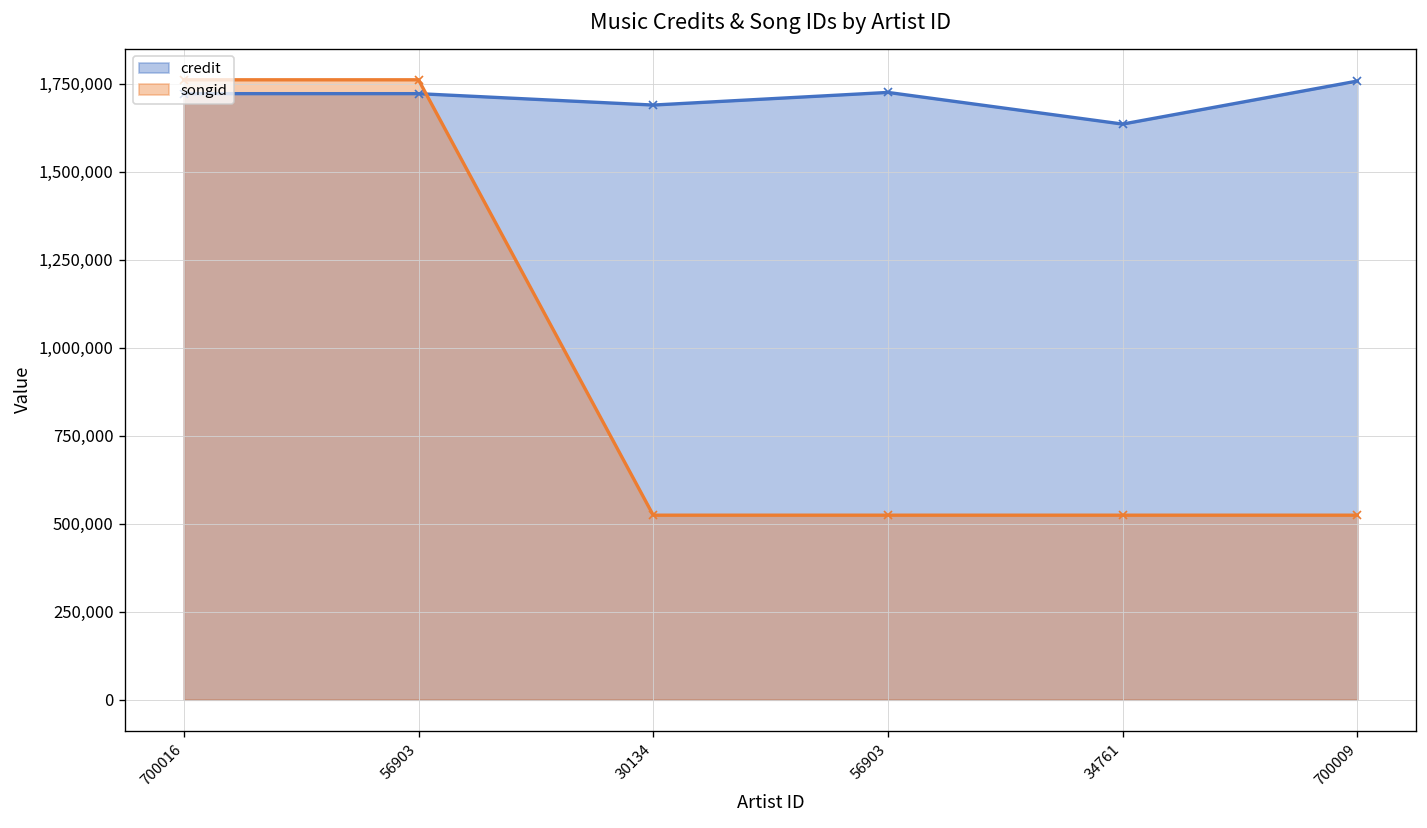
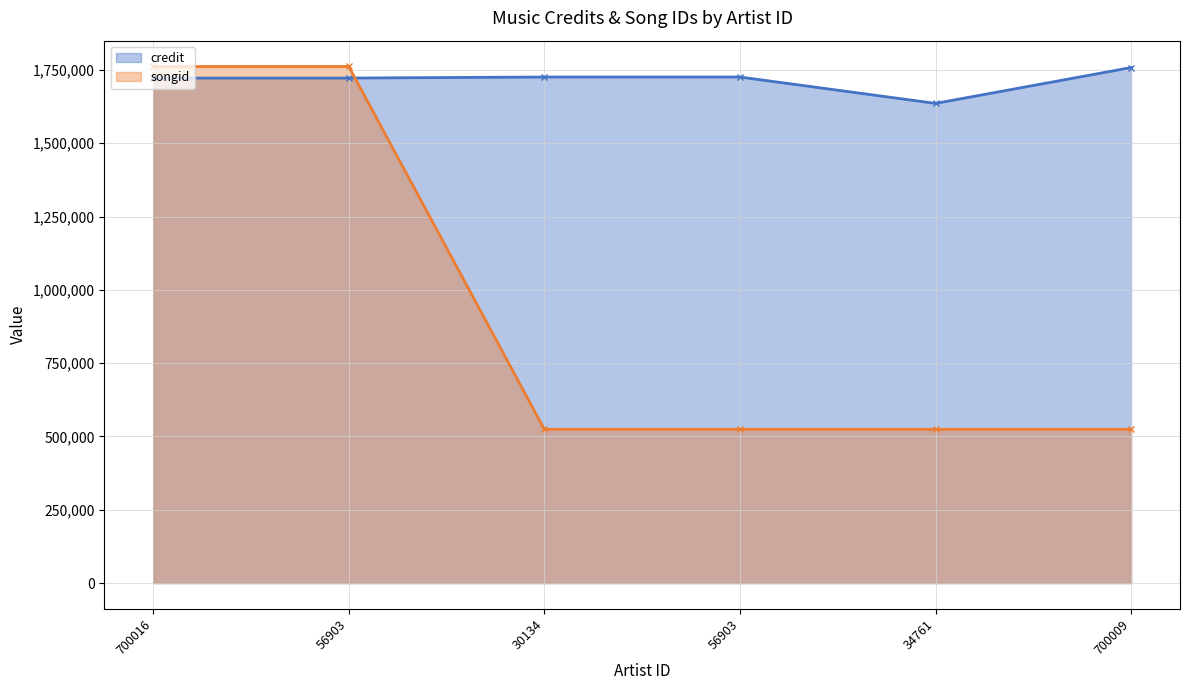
  {
    "credit": {
-     "30134": "1,690,000",
+     "30134": "1,730,000",
      "34761": "1,640,000",
      "700009": "1,760,000"
    },
    "songid": {
      "30134": "520,000",
      "34761": "520,000",
      "700009": "520,000"
    }
  }
